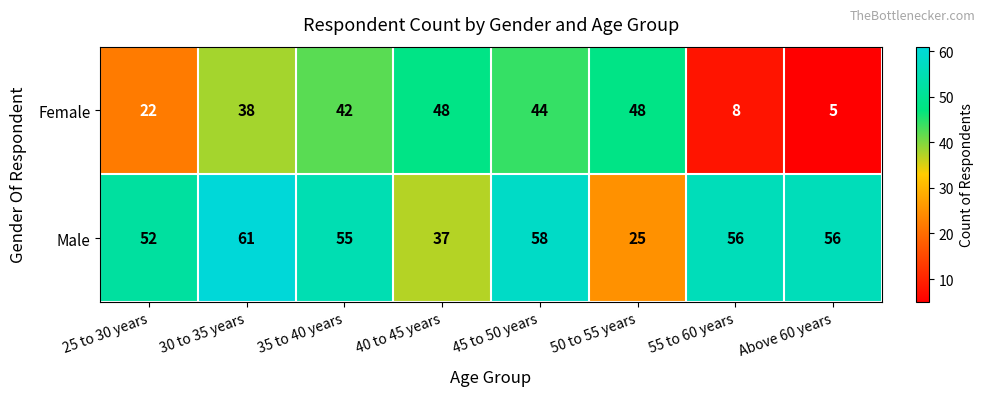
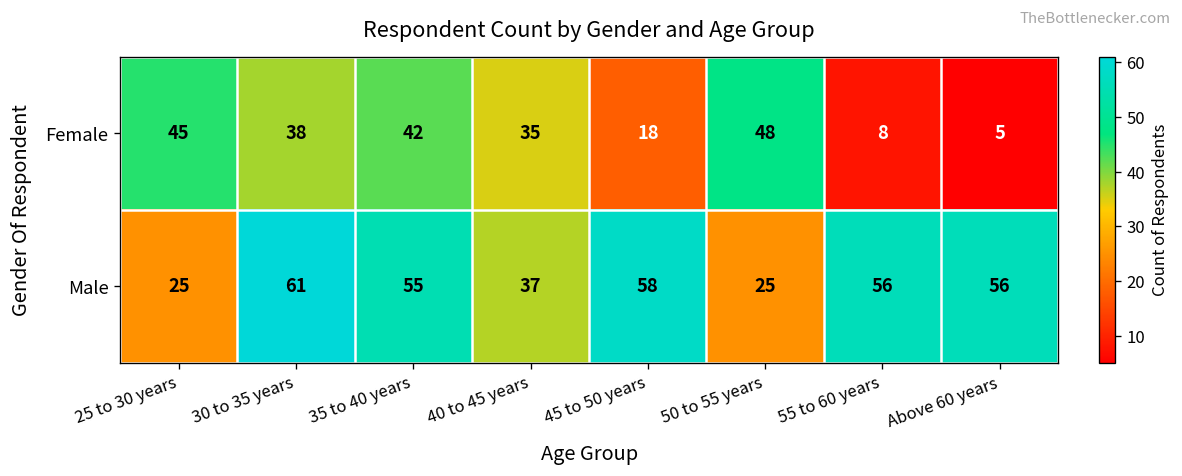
  {
    "Female": {
-     "25 to 30 years": 22,
+     "25 to 30 years": 45,
      "30 to 35 years": 38,
      "35 to 40 years": 42,
-     "40 to 45 years": 48,
-     "45 to 50 years": 44,
+     "40 to 45 years": 35,
+     "45 to 50 years": 18,
      "50 to 55 years": 48,
      "55 to 60 years": 8,
      "Above 60 years": 5
    },
    "Male": {
-     "25 to 30 years": 52,
+     "25 to 30 years": 25,
      "30 to 35 years": 61,
      "35 to 40 years": 55,
      "40 to 45 years": 37,
      "45 to 50 years": 58,
      "50 to 55 years": 25,
      "55 to 60 years": 56,
      "Above 60 years": 56
    }
  }
